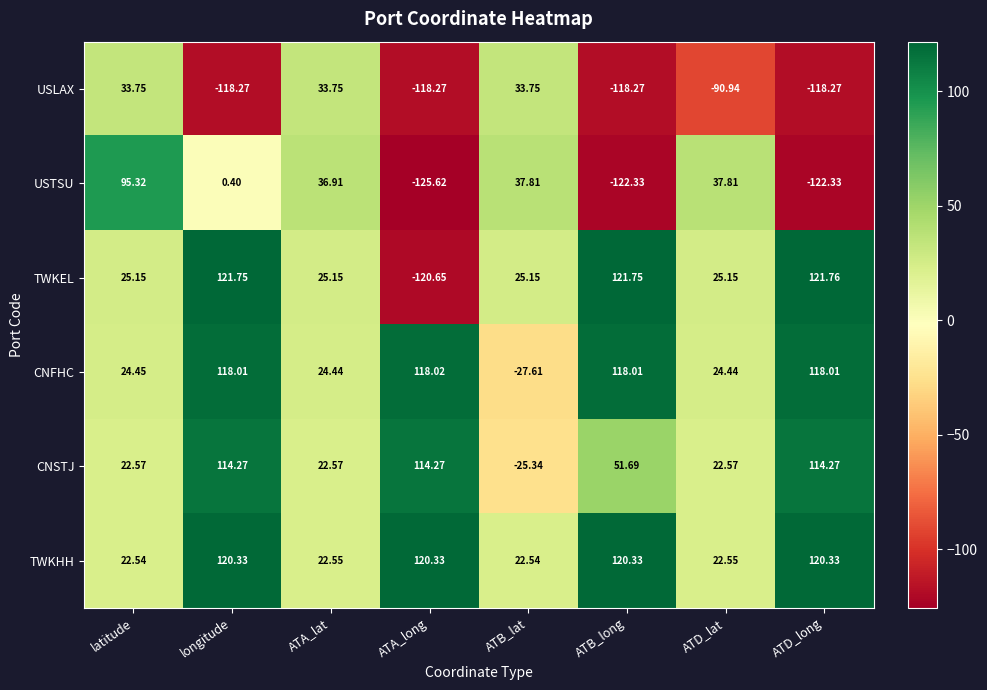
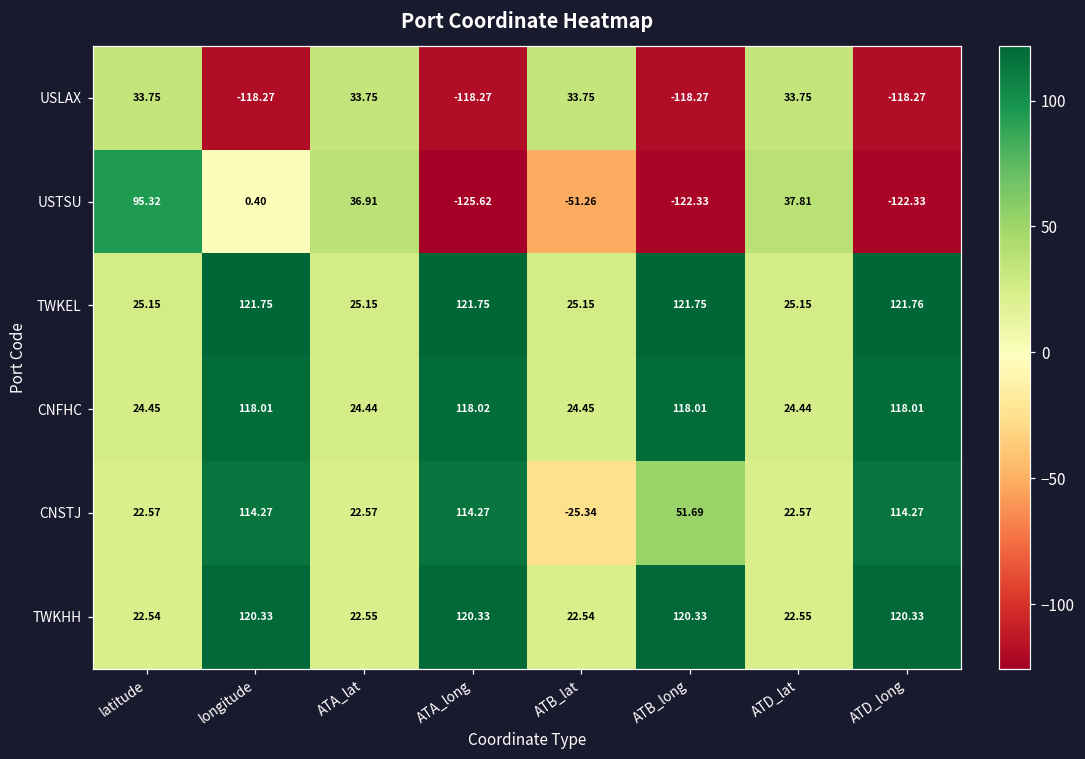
  {
    "USLAX": {
      "latitude": 33.75,
      "longitude": -118.27,
      "ATA_lat": 33.75,
      "ATA_long": -118.27,
      "ATB_lat": 33.75,
      "ATB_long": -118.27,
-     "ATD_lat": -90.94,
+     "ATD_lat": 33.75,
      "ATD_long": -118.27
    },
    "USTSU": {
      "latitude": 95.32,
      "longitude": 0.40,
      "ATA_lat": 36.91,
      "ATA_long": -125.62,
-     "ATB_lat": 37.81,
+     "ATB_lat": -51.26,
      "ATB_long": -122.33,
      "ATD_lat": 37.81,
      "ATD_long": -122.33
    },
    "TWKEL": {
      "latitude": 25.15,
      "longitude": 121.75,
      "ATA_lat": 25.15,
-     "ATA_long": -120.65,
+     "ATA_long": 121.75,
      "ATB_lat": 25.15,
      "ATB_long": 121.75,
      "ATD_lat": 25.15,
      "ATD_long": 121.76
    },
    "CNFHC": {
      "latitude": 24.45,
      "longitude": 118.01,
      "ATA_lat": 24.44,
      "ATA_long": 118.02,
-     "ATB_lat": -27.61,
+     "ATB_lat": 24.45,
      "ATB_long": 118.01,
      "ATD_lat": 24.44,
      "ATD_long": 118.01
    },
    "CNSTJ": {
      "latitude": 22.57,
      "longitude": 114.27,
      "ATA_lat": 22.57,
      "ATA_long": 114.27,
      "ATB_lat": -25.34,
      "ATB_long": 51.69,
      "ATD_lat": 22.57,
      "ATD_long": 114.27
    },
    "TWKHH": {
      "latitude": 22.54,
      "longitude": 120.33,
      "ATA_lat": 22.55,
      "ATA_long": 120.33,
      "ATB_lat": 22.54,
      "ATB_long": 120.33,
      "ATD_lat": 22.55,
      "ATD_long": 120.33
    }
  }
